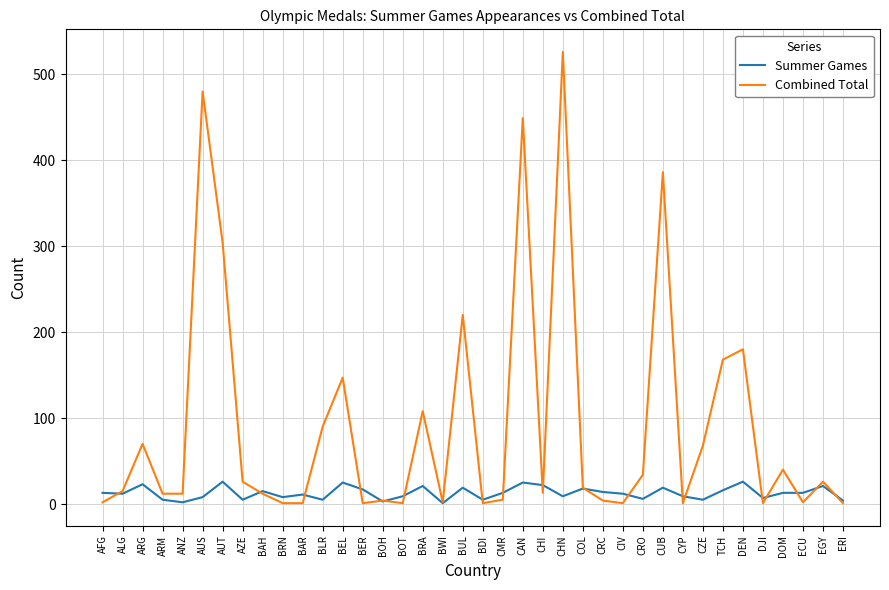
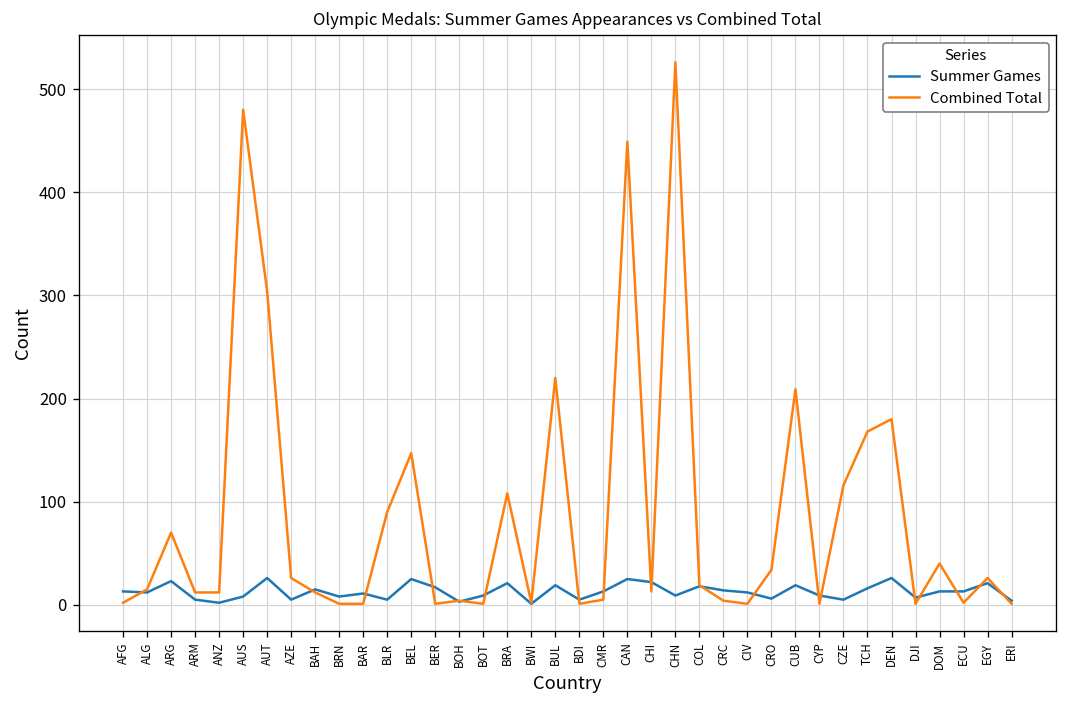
  {
    "Summer Games": {
      "AFG": 10,
      "ALG": 10,
      "ARG": 20,
      "ARM": 10,
      "ANZ": 0,
      "AUS": 10,
      "AUT": 30,
      "AZE": 10,
      "BAH": 20,
      "BRN": 10,
      "BAR": 10,
      "BLR": 10,
      "BEL": 30,
      "BER": 20,
      "BOT": 10,
      "BRA": 20,
      "BUL": 20,
      "BDI": 10,
      "CMR": 10,
      "CAN": 30,
      "CHI": 20,
      "CHN": 10,
      "CRC": 10,
      "CIV": 10,
      "CRO": 10,
      "CUB": 20,
      "CYP": 10,
      "CZE": 10,
      "TCH": 20,
      "DEN": 30,
      "DJI": 10,
      "DOM": 10,
      "ECU": 10,
      "EGY": 20,
      "ERI": 0
    },
    "Combined Total": {
      "AFG": 0,
      "ALG": 20,
      "ARG": 70,
      "ARM": 10,
      "ANZ": 10,
      "AUS": 480,
      "AUT": 300,
      "AZE": 30,
      "BAH": 10,
      "BRN": 0,
      "BAR": 0,
      "BLR": 90,
      "BEL": 150,
      "BER": 0,
      "BOT": 0,
      "BRA": 110,
      "BUL": 220,
      "BDI": 0,
      "CMR": 10,
      "CAN": 450,
      "CHI": 10,
      "CHN": 530,
      "CRC": 0,
      "CIV": 0,
      "CRO": 30,
-     "CUB": 390,
+     "CUB": 210,
      "CYP": 0,
-     "CZE": 70,
+     "CZE": 120,
      "TCH": 170,
      "DEN": 180,
      "DJI": 0,
      "DOM": 40,
      "ECU": 0,
      "EGY": 30,
      "ERI": 0
    }
  }
